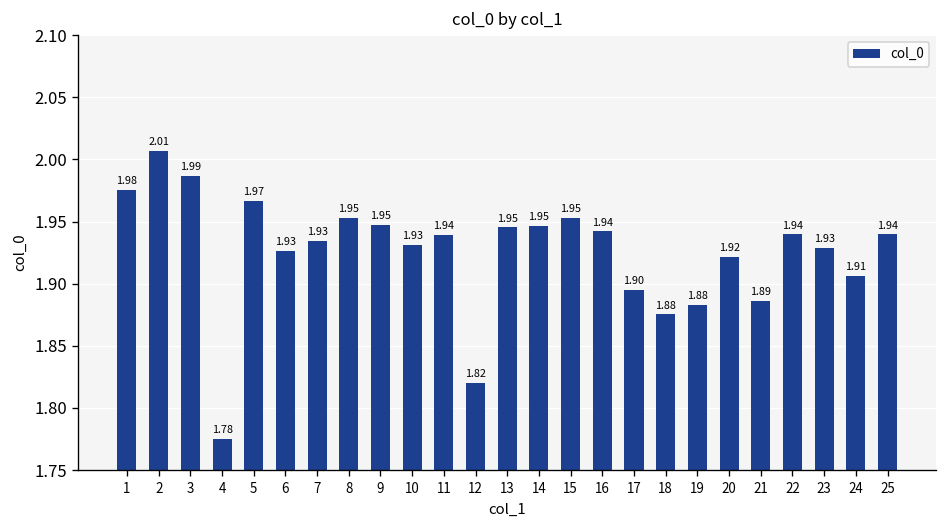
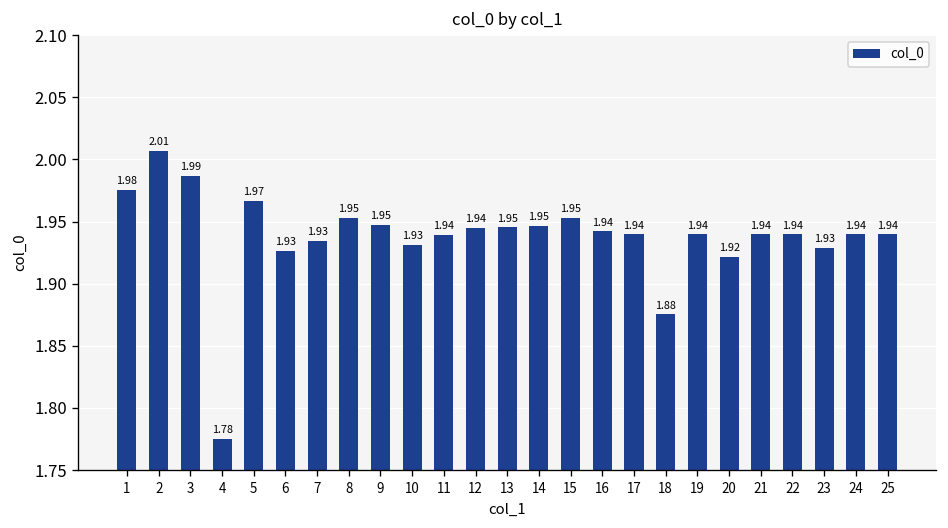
  {
    "1": 1.98,
    "2": 2.01,
    "3": 1.99,
    "4": 1.78,
    "5": 1.97,
    "6": 1.93,
    "7": 1.93,
    "8": 1.95,
    "9": 1.95,
    "10": 1.93,
    "11": 1.94,
-   "12": 1.82,
+   "12": 1.94,
    "13": 1.95,
    "14": 1.95,
    "15": 1.95,
    "16": 1.94,
-   "17": 1.90,
+   "17": 1.94,
    "18": 1.88,
-   "19": 1.88,
+   "19": 1.94,
    "20": 1.92,
-   "21": 1.89,
+   "21": 1.94,
    "22": 1.94,
    "23": 1.93,
-   "24": 1.91,
+   "24": 1.94,
    "25": 1.94
  }
